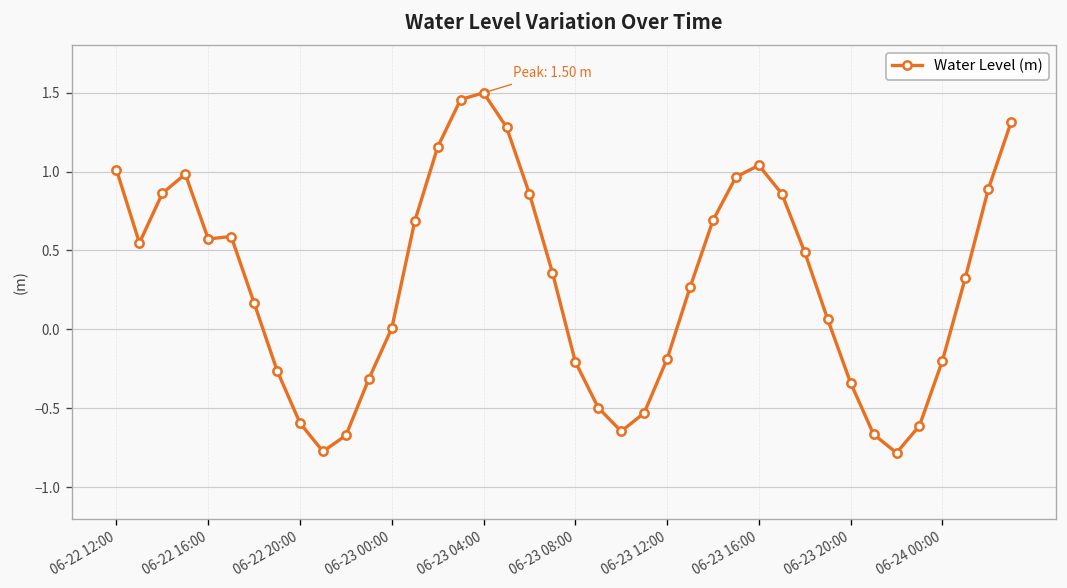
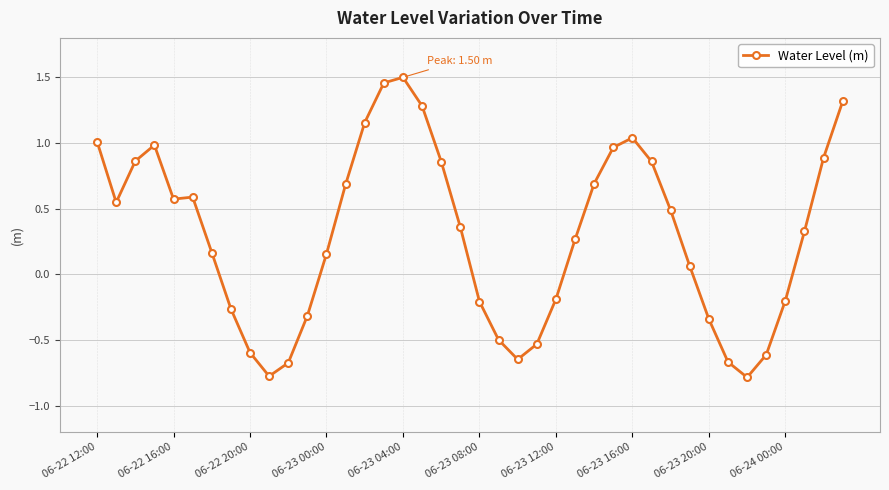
  {
    "06-22 12:00": 1.01,
    "06-22 16:00": 0.57,
    "06-22 20:00": -0.59,
-   "06-23 00:00": 0.01,
+   "06-23 00:00": 0.16,
    "06-23 08:00": -0.21,
    "06-23 12:00": -0.19,
    "06-23 16:00": 1.04,
    "06-23 20:00": -0.34,
    "06-24 00:00": -0.20
  }
